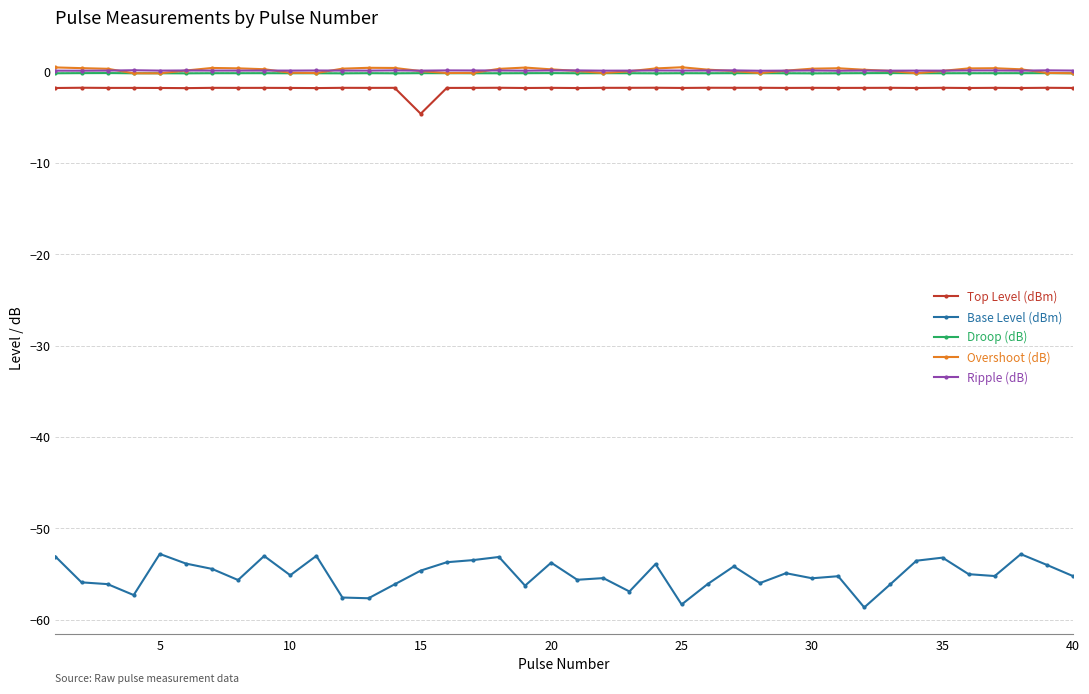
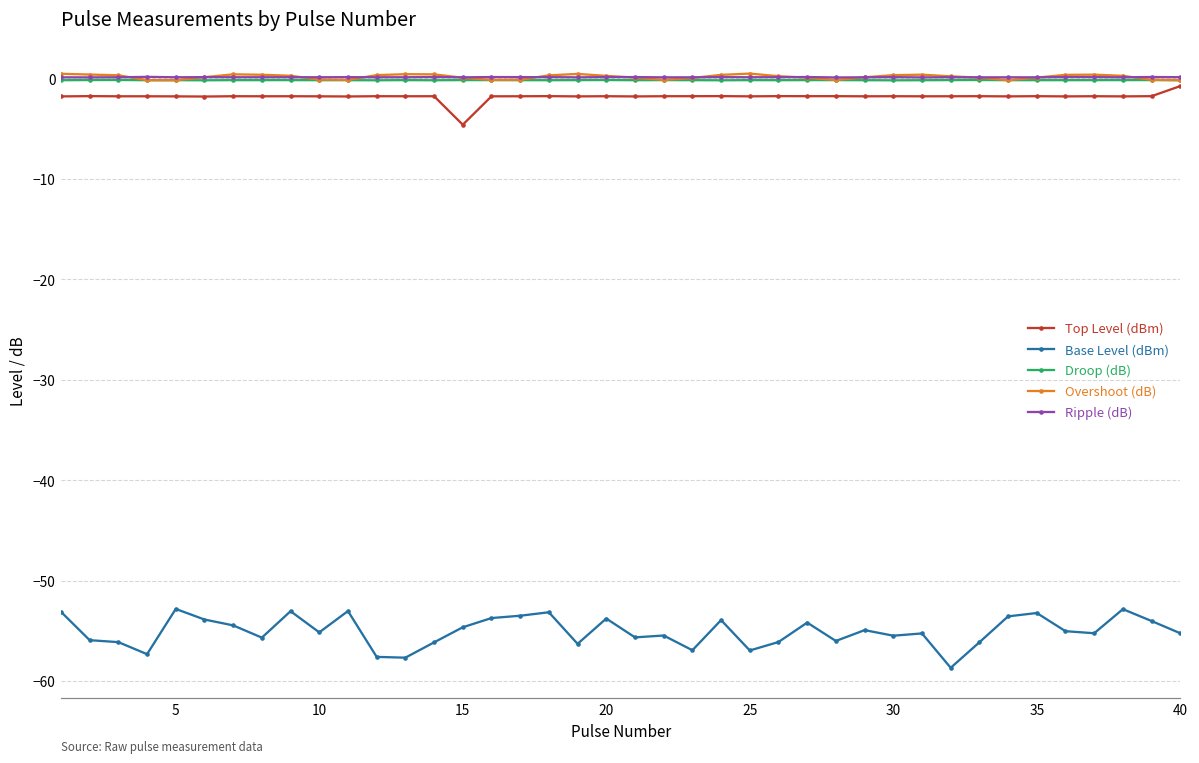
  {
    "Top Level (dBm)": {
      "5": -2,
      "10": -2,
      "15": -5,
      "20": -2,
      "25": -2,
      "30": -2,
      "35": -2,
-     "40": -2
+     "40": -1
    },
    "Base Level (dBm)": {
      "5": -53,
      "10": -55,
      "15": -55,
      "20": -54,
-     "25": -58,
+     "25": -57,
      "30": -55,
      "35": -53,
      "40": -55
    },
    "Droop (dB)": {
      "20": 0,
      "25": 0,
      "30": 0
    },
    "Overshoot (dB)": {
      "25": 0
    },
    "Ripple (dB)": {
      "5": 0,
      "25": 0,
      "40": 0
    }
  }
